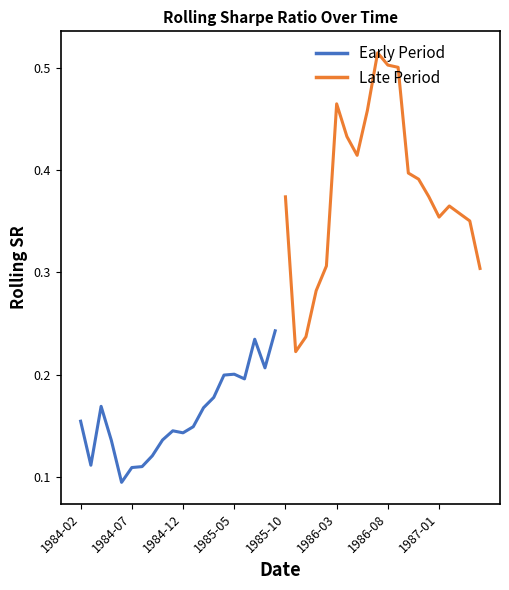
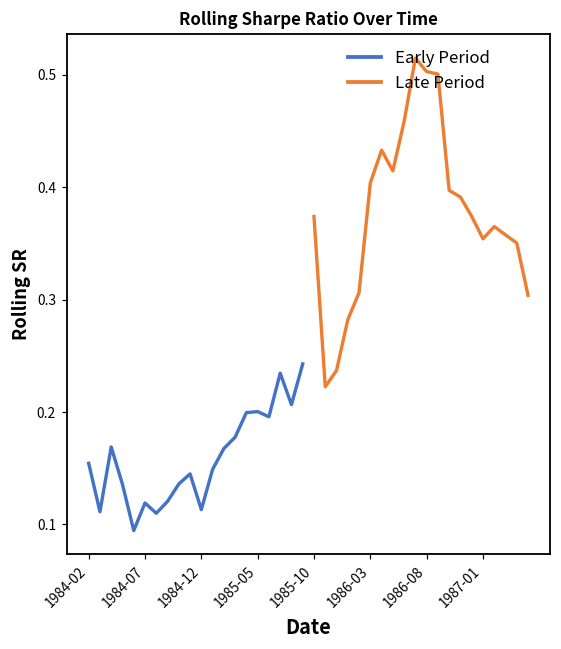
  {
    "Early Period": {
      "1984-02": 0.154,
-     "1984-07": 0.109,
-     "1984-12": 0.143,
+     "1984-07": 0.119,
+     "1984-12": 0.113,
      "1985-05": 0.200
    },
    "Late Period": {
      "1985-10": 0.374,
-     "1986-03": 0.465,
+     "1986-03": 0.404,
      "1986-08": 0.503,
      "1987-01": 0.354
    }
  }
